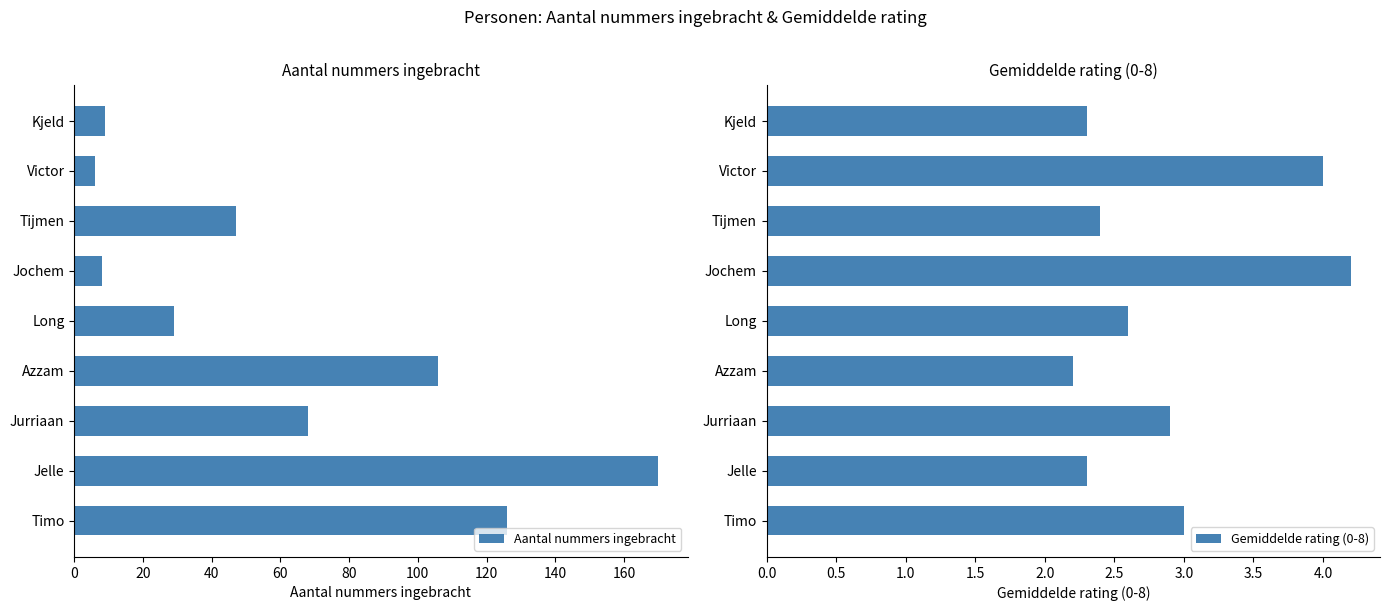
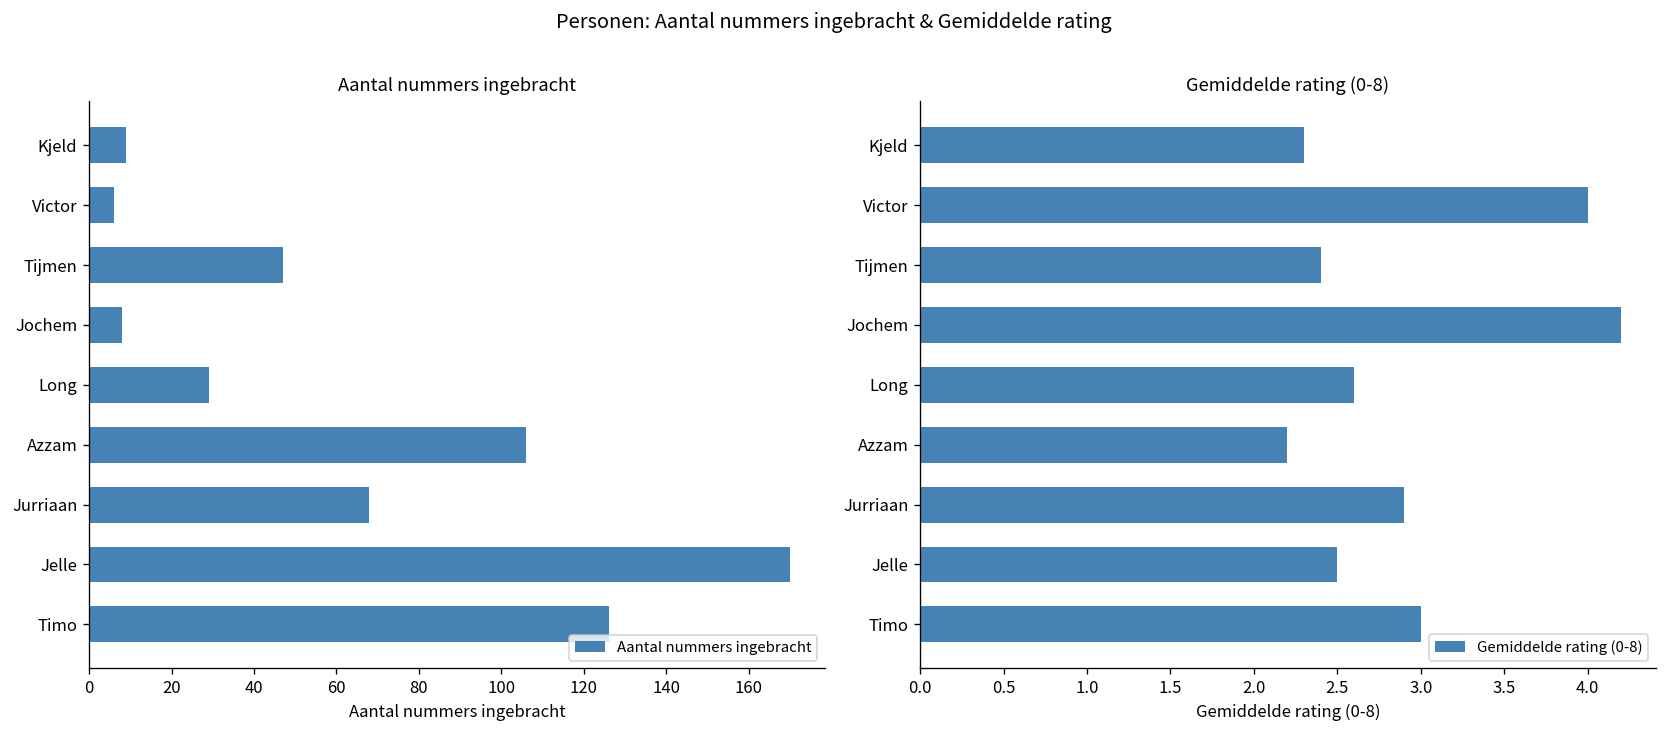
  {
    "Aantal nummers ingebracht": {
      "Kjeld": 9,
      "Victor": 6,
      "Tijmen": 47,
      "Jochem": 8,
      "Long": 29,
      "Azzam": 106,
      "Jurriaan": 68,
      "Jelle": 170,
      "Timo": 126
    },
    "Gemiddelde rating (0-8)": {
      "Kjeld": 2.3,
      "Victor": 4.0,
      "Tijmen": 2.4,
      "Jochem": 4.2,
      "Long": 2.6,
      "Azzam": 2.2,
      "Jurriaan": 2.9,
-     "Jelle": 2.3,
+     "Jelle": 2.5,
      "Timo": 3.0
    }
  }
